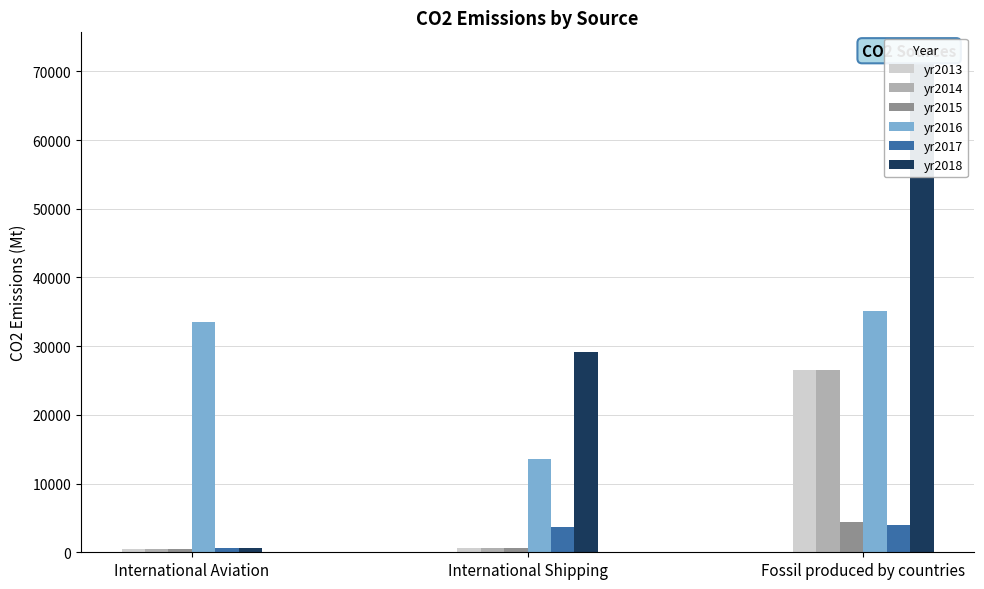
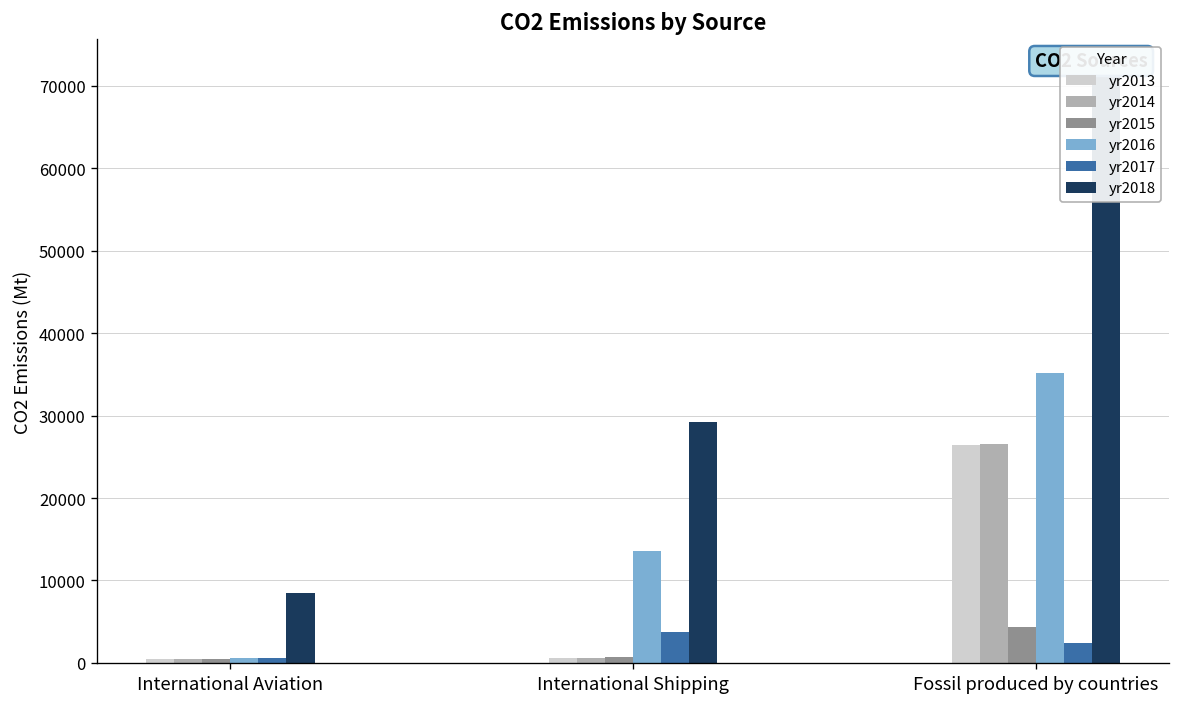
  {
    "yr2016": {
-     "International Aviation": 33000,
+     "International Aviation": 1000,
      "International Shipping": 14000,
      "Fossil produced by countries": 35000
    },
    "yr2017": {
      "International Aviation": 1000,
      "International Shipping": 4000,
-     "Fossil produced by countries": 4000
+     "Fossil produced by countries": 2000
    },
    "yr2018": {
-     "International Aviation": 1000,
+     "International Aviation": 9000,
      "International Shipping": 29000
    }
  }
